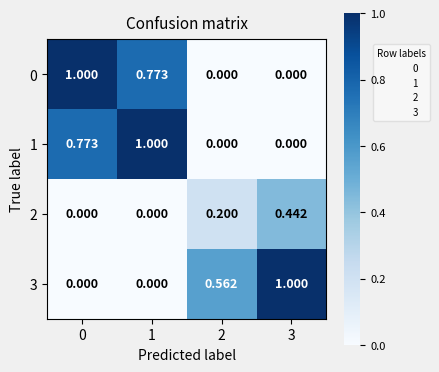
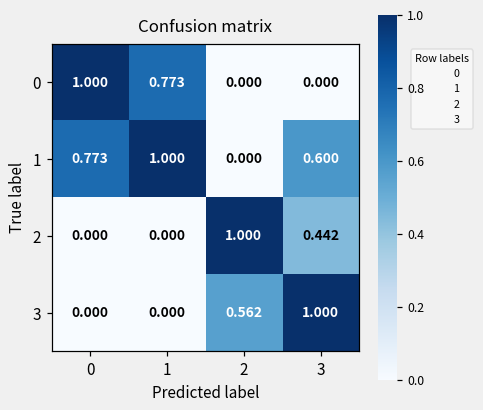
  {
    "0": {
      "0": 1.000,
      "1": 0.773,
      "2": 0.000,
      "3": 0.000
    },
    "1": {
      "0": 0.773,
      "1": 1.000,
      "2": 0.000,
-     "3": 0.000
+     "3": 0.600
    },
    "2": {
      "0": 0.000,
      "1": 0.000,
-     "2": 0.200,
+     "2": 1.000,
      "3": 0.442
    },
    "3": {
      "0": 0.000,
      "1": 0.000,
      "2": 0.562,
      "3": 1.000
    }
  }
